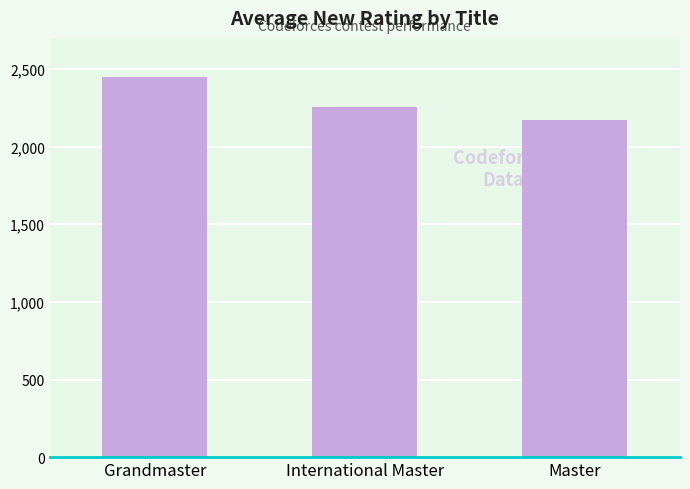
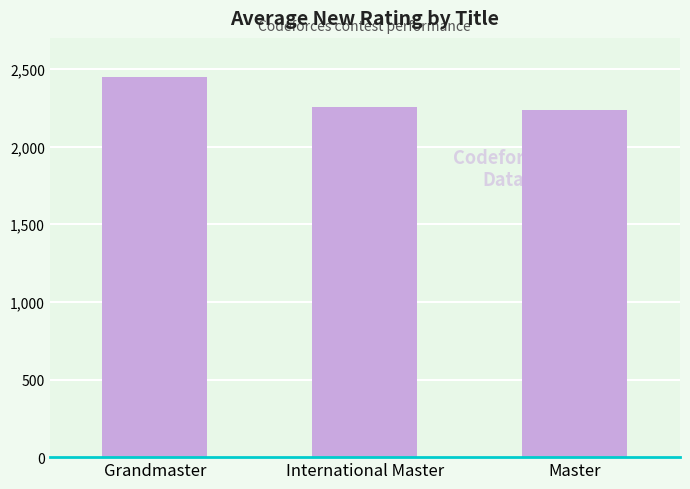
  {
    "Grandmaster": "2,450",
    "International Master": "2,260",
-   "Master": "2,170"
+   "Master": "2,240"
  }
